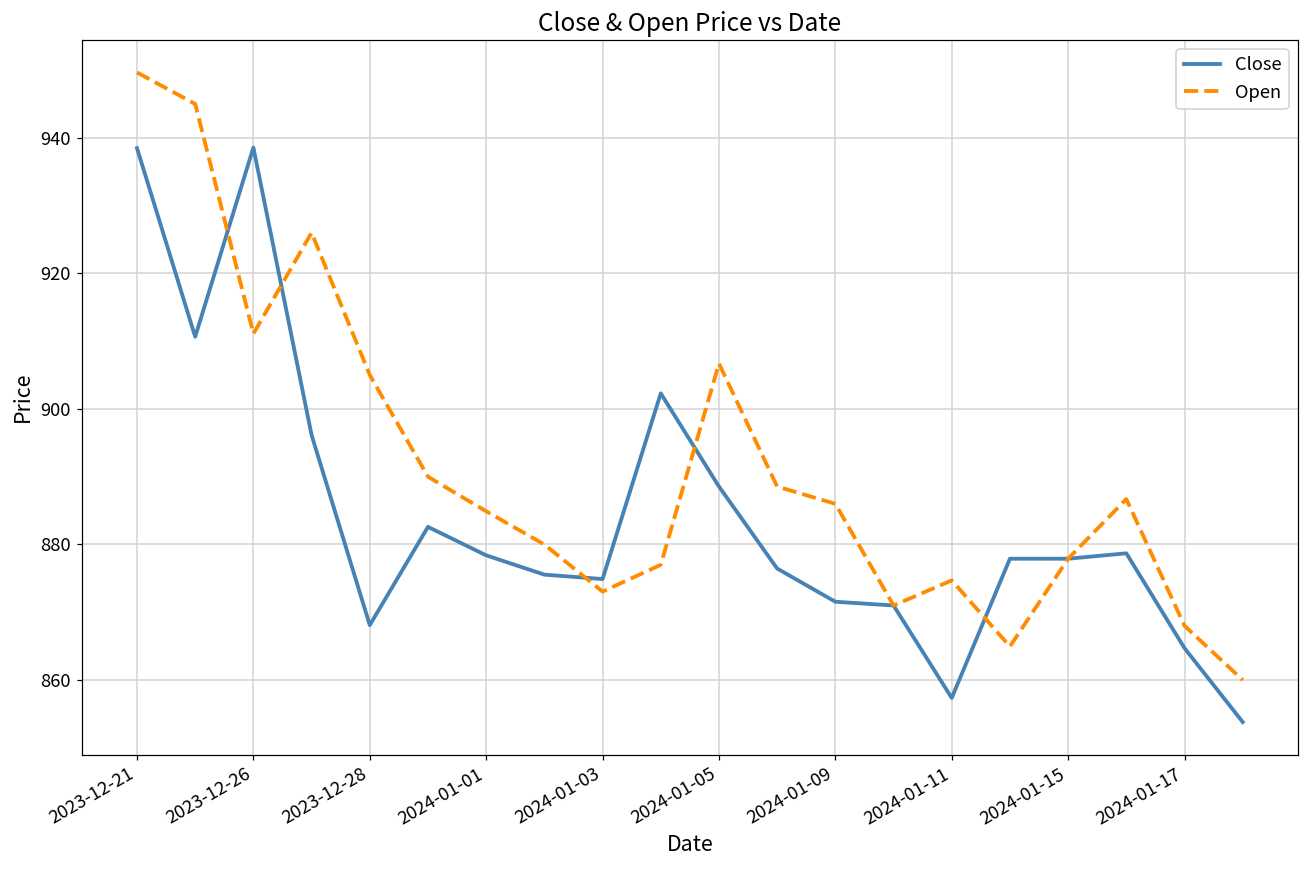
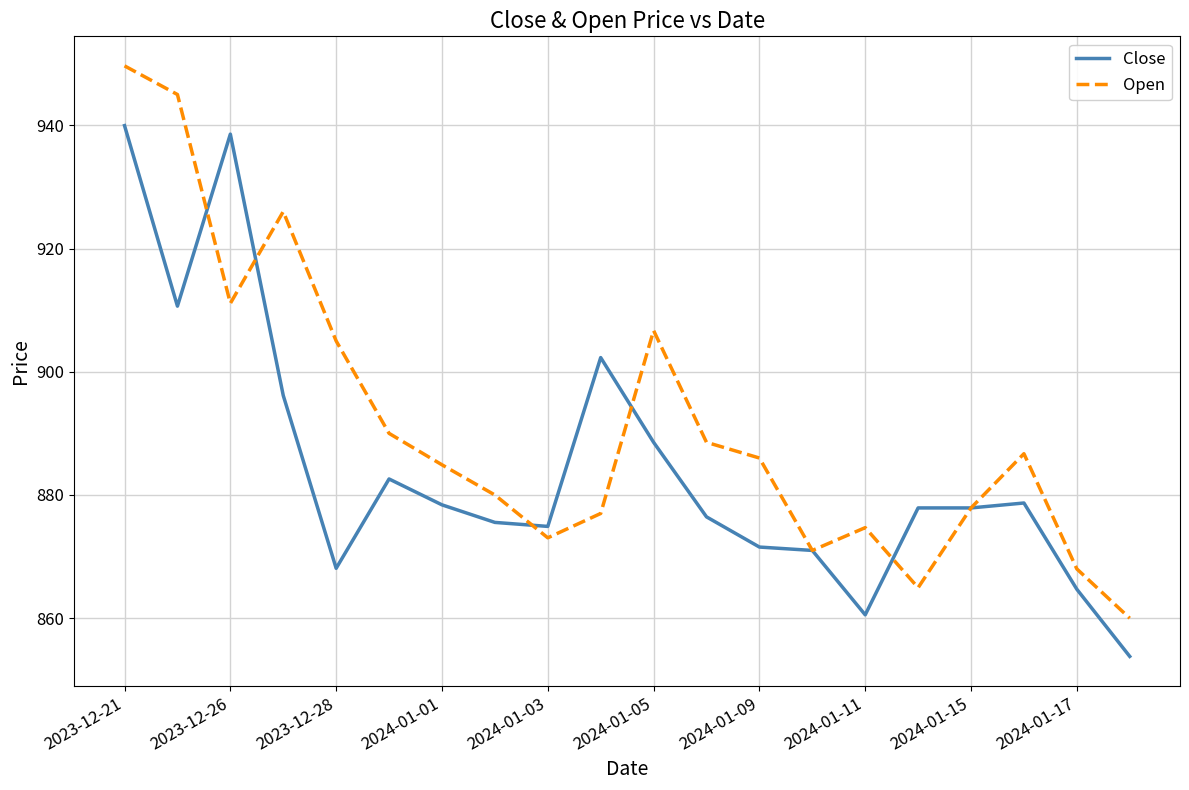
  {
    "Close": {
-     "2023-12-21": 938,
+     "2023-12-21": 940,
      "2023-12-26": 939,
      "2023-12-28": 868,
      "2024-01-01": 878,
      "2024-01-03": 875,
      "2024-01-05": 889,
      "2024-01-09": 872,
-     "2024-01-11": 857,
+     "2024-01-11": 861,
      "2024-01-17": 865
    },
    "Open": {
      "2023-12-21": 950,
      "2023-12-26": 911,
      "2023-12-28": 905,
      "2024-01-01": 885,
      "2024-01-03": 873,
      "2024-01-05": 907,
      "2024-01-09": 886,
      "2024-01-11": 875,
      "2024-01-17": 868
    }
  }
